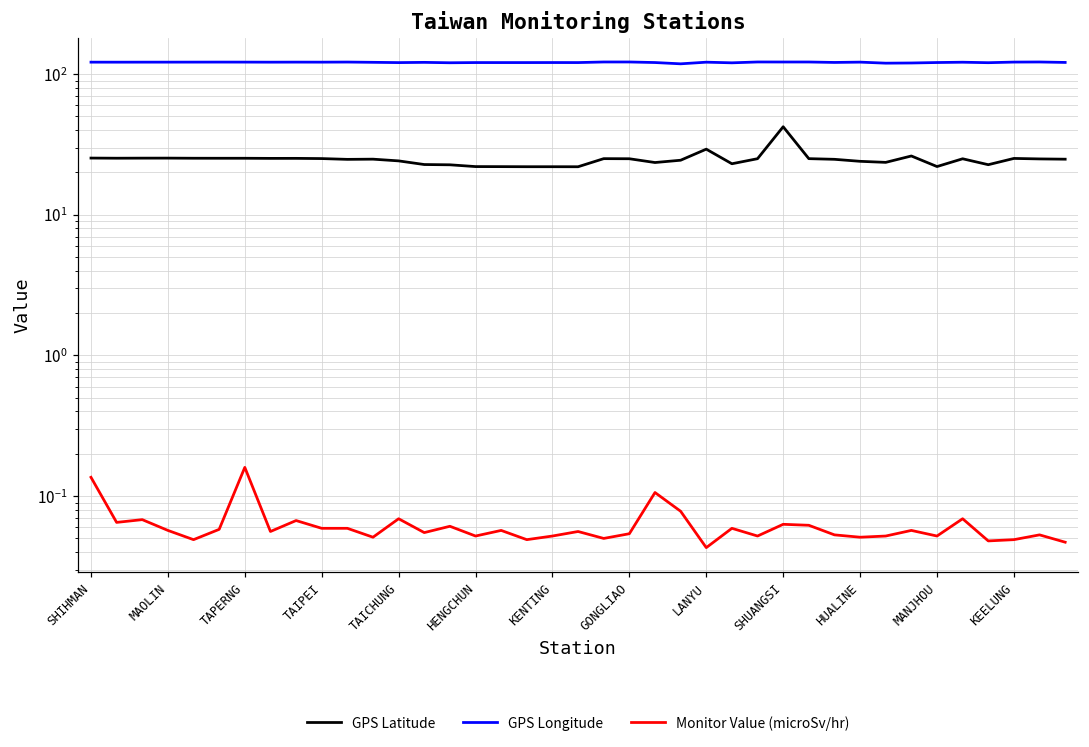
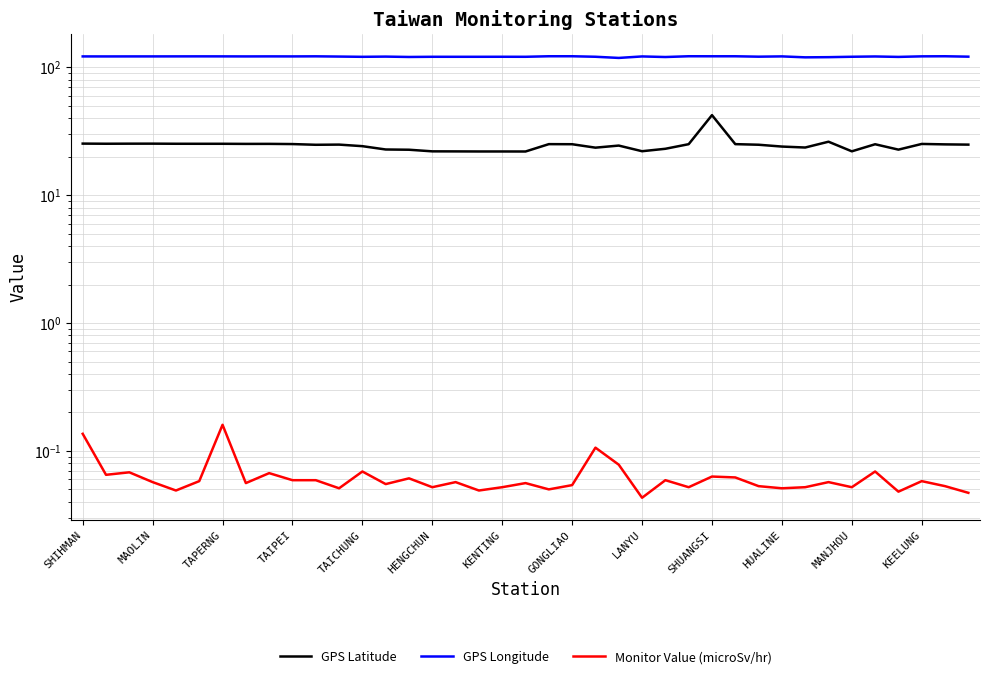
  {
    "GPS Latitude": {
      "SHIHMAN": 25,
      "MAOLIN": 25,
      "TAPERNG": 25,
      "TAIPEI": 25,
      "TAICHUNG": 24,
      "HENGCHUN": 22,
      "KENTING": 22,
      "GONGLIAO": 25,
-     "LANYU": 29,
+     "LANYU": 22,
      "SHUANGSI": 42,
      "HUALINE": 24,
      "MANJHOU": 22,
      "KEELUNG": 25
    },
    "GPS Longitude": {
      "SHIHMAN": 120,
      "MAOLIN": 120,
      "TAPERNG": 120,
      "TAIPEI": 120,
      "TAICHUNG": 120,
      "HENGCHUN": 120,
      "KENTING": 120,
      "GONGLIAO": 120,
      "LANYU": 120,
      "SHUANGSI": 120,
      "HUALINE": 120,
      "MANJHOU": 120,
      "KEELUNG": 120
    },
    "Monitor Value (microSv/hr)": {
      "SHIHMAN": 0.14,
      "MAOLIN": 0.06,
      "TAPERNG": 0.16,
      "TAIPEI": 0.06,
      "TAICHUNG": 0.07,
      "HENGCHUN": 0.052,
      "KENTING": 0.052,
      "GONGLIAO": 0.054,
      "LANYU": 0.043,
      "SHUANGSI": 0.06,
      "HUALINE": 0.051,
      "MANJHOU": 0.052,
-     "KEELUNG": 0.049
+     "KEELUNG": 0.06
    }
  }
